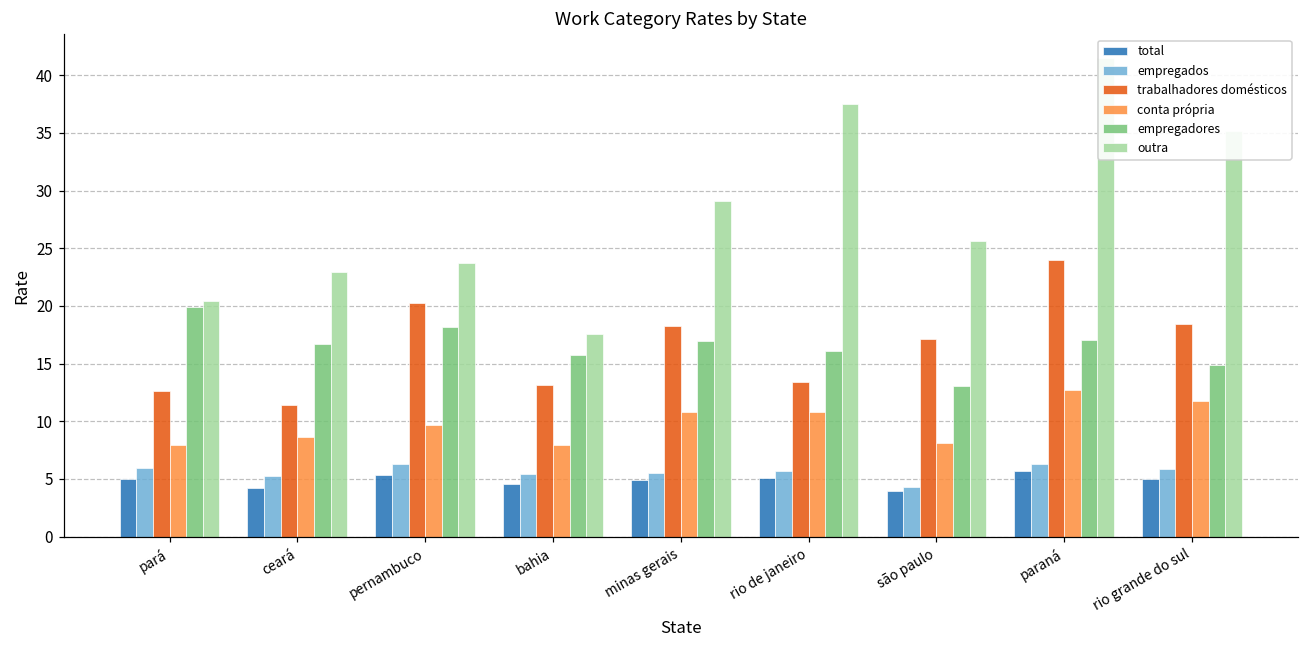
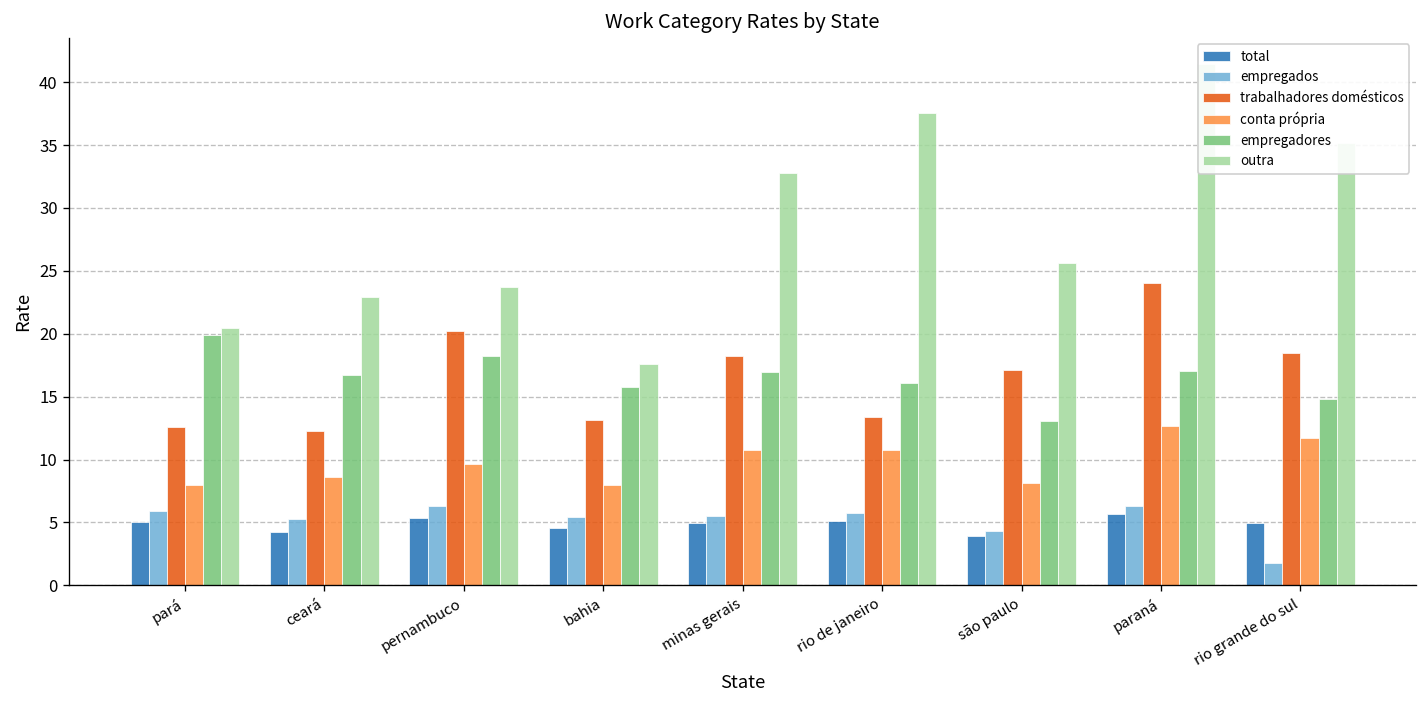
  {
    "total": {
      "pará": 5.0,
      "ceará": 4.2,
      "pernambuco": 5.3,
      "bahia": 4.6,
      "minas gerais": 4.9,
      "rio de janeiro": 5.1,
      "são paulo": 4.0,
      "paraná": 5.7,
      "rio grande do sul": 5.0
    },
    "empregados": {
      "pará": 5.9,
      "ceará": 5.3,
      "pernambuco": 6.3,
      "bahia": 5.4,
      "minas gerais": 5.5,
      "rio de janeiro": 5.7,
      "são paulo": 4.3,
      "paraná": 6.3,
-     "rio grande do sul": 5.8
+     "rio grande do sul": 1.8
    },
    "trabalhadores domésticos": {
      "pará": 12.6,
-     "ceará": 11.4,
+     "ceará": 12.3,
      "pernambuco": 20.2,
      "bahia": 13.1,
      "minas gerais": 18.3,
      "rio de janeiro": 13.4,
      "são paulo": 17.2,
      "paraná": 24.0,
      "rio grande do sul": 18.5
    },
    "conta própria": {
      "pará": 7.9,
      "ceará": 8.6,
      "pernambuco": 9.7,
      "bahia": 8.0,
      "minas gerais": 10.8,
      "rio de janeiro": 10.8,
      "são paulo": 8.1,
      "paraná": 12.7,
      "rio grande do sul": 11.7
    },
    "empregadores": {
      "pará": 19.9,
      "ceará": 16.7,
      "pernambuco": 18.2,
      "bahia": 15.8,
      "minas gerais": 17.0,
      "rio de janeiro": 16.1,
      "são paulo": 13.0,
      "paraná": 17.1,
      "rio grande do sul": 14.8
    },
    "outra": {
      "pará": 20.5,
      "ceará": 22.9,
      "pernambuco": 23.8,
      "bahia": 17.6,
-     "minas gerais": 29.1,
+     "minas gerais": 32.8,
      "rio de janeiro": 37.5,
      "são paulo": 25.6
    }
  }
